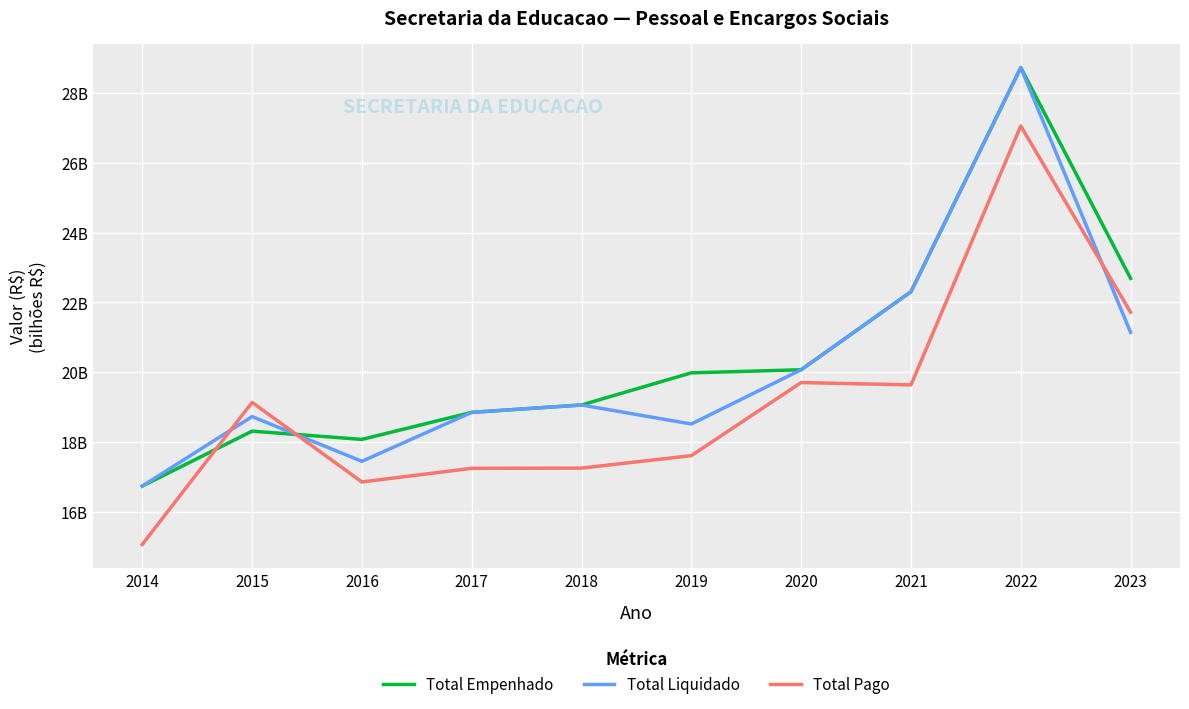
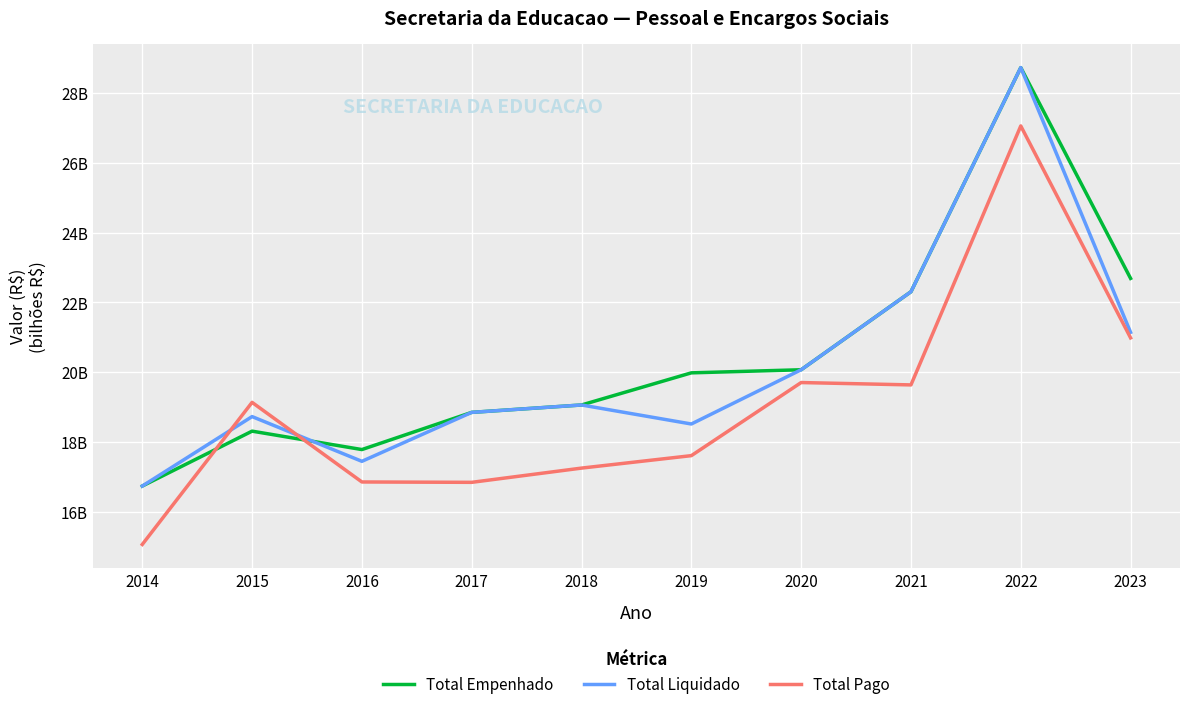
  {
    "Total Empenhado": {
      "2015": 18300000000,
-     "2016": 18100000000,
+     "2016": 17800000000,
      "2019": 20000000000,
      "2023": 22700000000
    },
    "Total Liquidado": {
      "2015": 18700000000,
      "2016": 17400000000,
      "2019": 18500000000,
      "2023": 21100000000
    },
    "Total Pago": {
      "2014": 15100000000,
      "2015": 19100000000,
      "2016": 16900000000,
-     "2017": 17200000000,
+     "2017": 16800000000,
      "2018": 17300000000,
      "2019": 17600000000,
      "2020": 19700000000,
      "2021": 19600000000,
      "2022": 27100000000,
-     "2023": 21700000000
+     "2023": 21000000000
    }
  }
